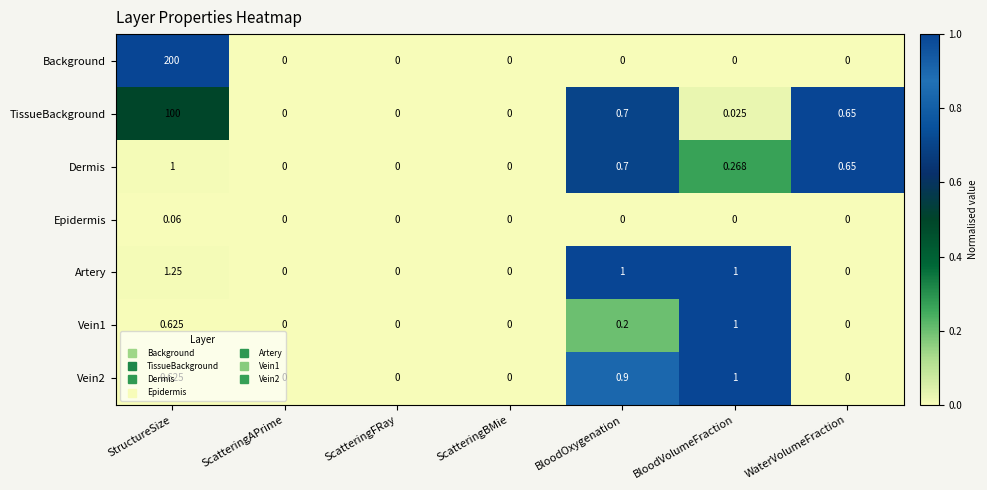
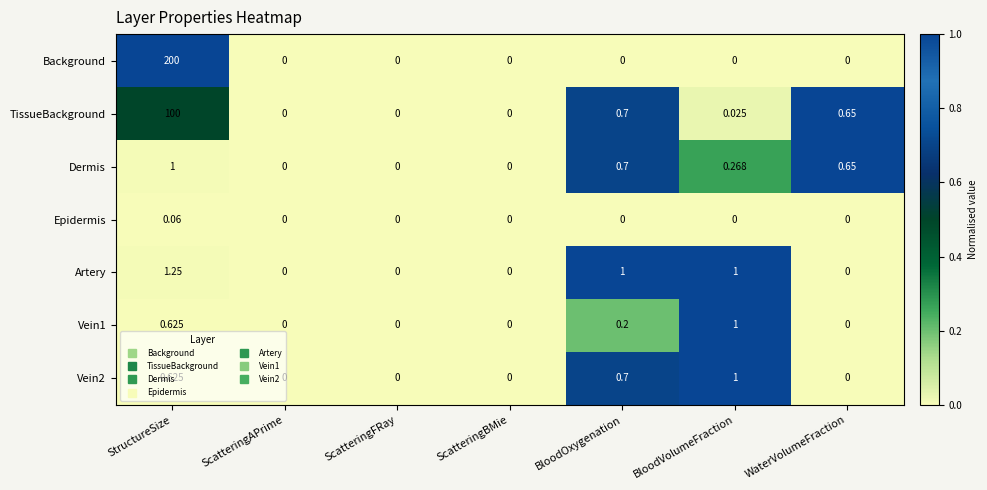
  {
    "Background": {
      "StructureSize": 200,
      "ScatteringAPrime": 0,
      "ScatteringFRay": 0,
      "ScatteringBMie": 0,
      "BloodOxygenation": 0,
      "BloodVolumeFraction": 0,
      "WaterVolumeFraction": 0
    },
    "TissueBackground": {
      "StructureSize": 100,
      "ScatteringAPrime": 0,
      "ScatteringFRay": 0,
      "ScatteringBMie": 0,
      "BloodOxygenation": 0.7,
      "BloodVolumeFraction": 0.025,
      "WaterVolumeFraction": 0.65
    },
    "Dermis": {
      "StructureSize": 1,
      "ScatteringAPrime": 0,
      "ScatteringFRay": 0,
      "ScatteringBMie": 0,
      "BloodOxygenation": 0.7,
      "BloodVolumeFraction": 0.268,
      "WaterVolumeFraction": 0.65
    },
    "Epidermis": {
      "StructureSize": 0.06,
      "ScatteringAPrime": 0,
      "ScatteringFRay": 0,
      "ScatteringBMie": 0,
      "BloodOxygenation": 0,
      "BloodVolumeFraction": 0,
      "WaterVolumeFraction": 0
    },
    "Artery": {
      "StructureSize": 1.25,
      "ScatteringAPrime": 0,
      "ScatteringFRay": 0,
      "ScatteringBMie": 0,
      "BloodOxygenation": 1,
      "BloodVolumeFraction": 1,
      "WaterVolumeFraction": 0
    },
    "Vein1": {
      "StructureSize": 0.625,
      "ScatteringAPrime": 0,
      "ScatteringFRay": 0,
      "ScatteringBMie": 0,
      "BloodOxygenation": 0.2,
      "BloodVolumeFraction": 1,
      "WaterVolumeFraction": 0
    },
    "Vein2": {
      "ScatteringFRay": 0,
      "ScatteringBMie": 0,
-     "BloodOxygenation": 0.9,
+     "BloodOxygenation": 0.7,
      "BloodVolumeFraction": 1,
      "WaterVolumeFraction": 0
    }
  }
